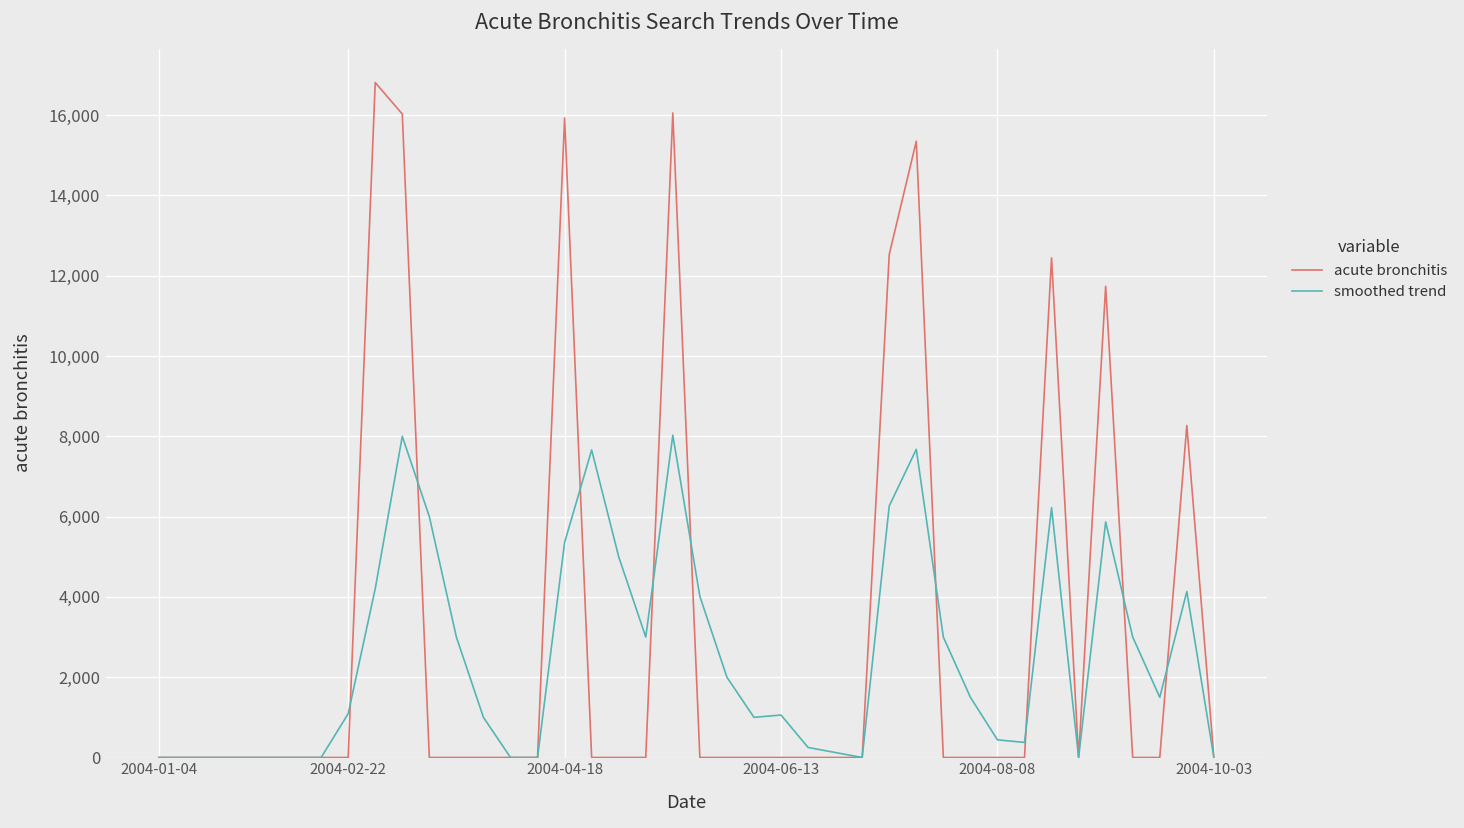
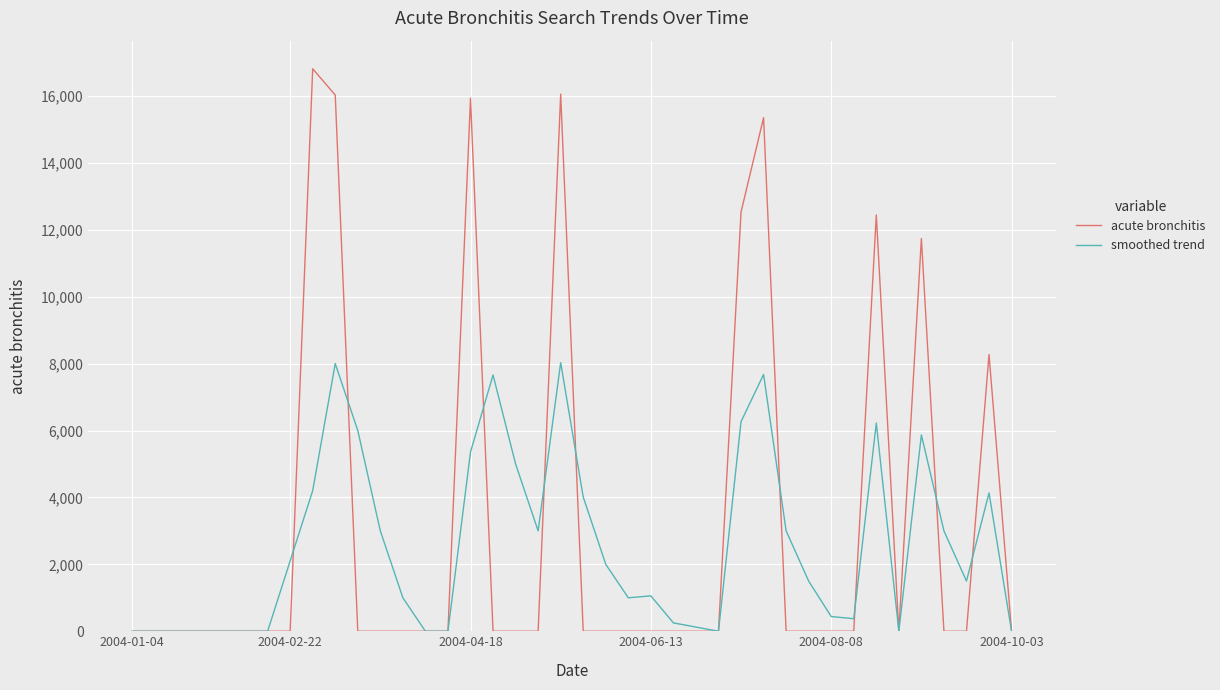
  {
    "acute bronchitis": {
      "2004-02-22": "0",
      "2004-04-18": "15,900",
      "2004-06-13": "0",
      "2004-08-08": "0"
    },
    "smoothed trend": {
-     "2004-02-22": "1,100",
+     "2004-02-22": "2,100",
      "2004-04-18": "5,400",
      "2004-06-13": "1,100",
      "2004-08-08": "400"
    }
  }
